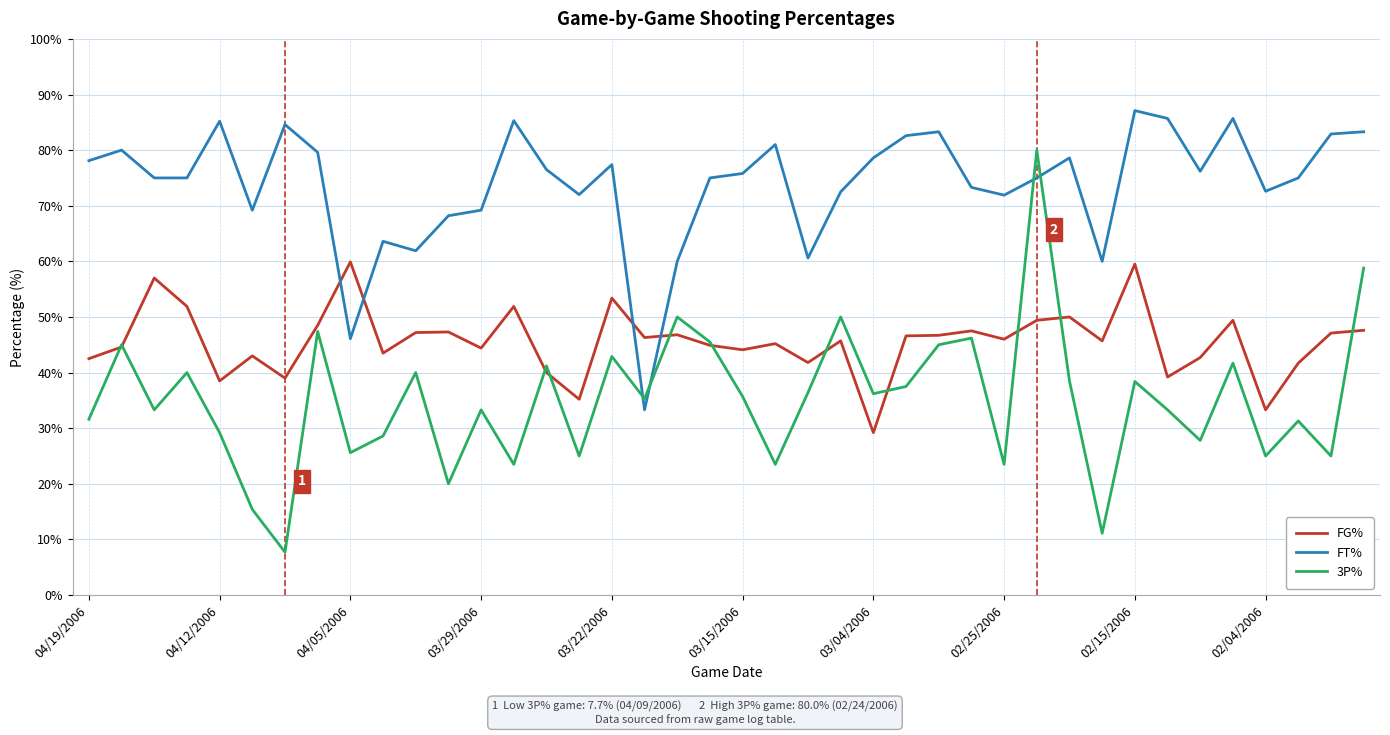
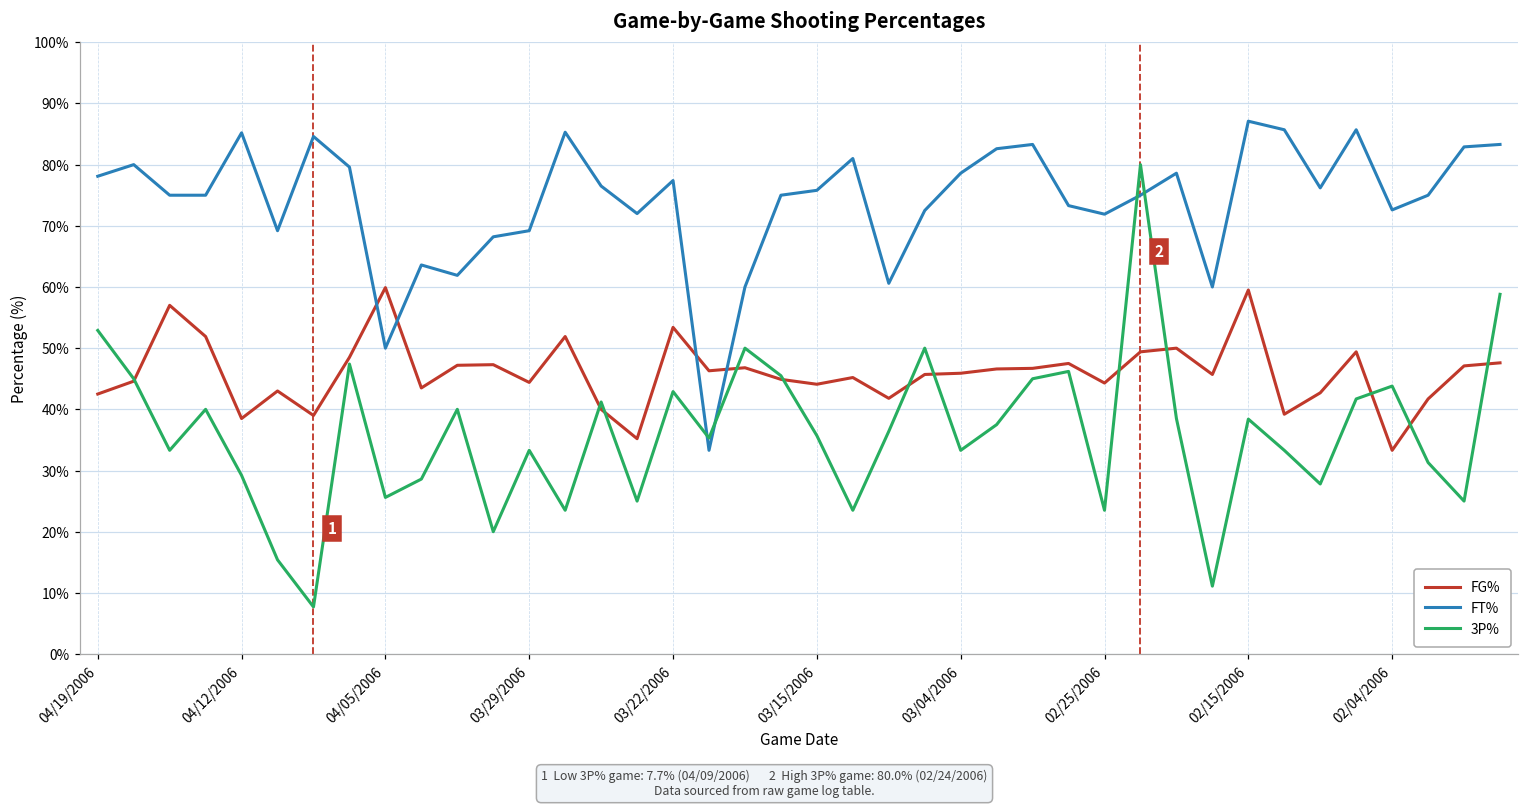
  {
    "FG%": {
      "04/19/2006": "43%",
      "04/12/2006": "39%",
      "04/05/2006": "60%",
      "03/29/2006": "44%",
      "03/22/2006": "53%",
      "03/15/2006": "44%",
-     "03/04/2006": "29%",
-     "02/25/2006": "46%",
+     "03/04/2006": "46%",
+     "02/25/2006": "44%",
      "02/15/2006": "60%",
      "02/04/2006": "33%"
    },
    "FT%": {
      "04/19/2006": "78%",
      "04/12/2006": "85%",
-     "04/05/2006": "46%",
+     "04/05/2006": "50%",
      "03/29/2006": "69%",
      "03/22/2006": "77%",
      "03/15/2006": "76%",
      "03/04/2006": "79%",
      "02/25/2006": "72%",
      "02/15/2006": "87%",
      "02/04/2006": "73%"
    },
    "3P%": {
-     "04/19/2006": "32%",
+     "04/19/2006": "53%",
      "04/12/2006": "29%",
      "04/05/2006": "26%",
      "03/29/2006": "33%",
      "03/22/2006": "43%",
      "03/15/2006": "36%",
-     "03/04/2006": "36%",
+     "03/04/2006": "33%",
      "02/25/2006": "24%",
      "02/15/2006": "38%",
-     "02/04/2006": "25%"
+     "02/04/2006": "44%"
    }
  }
